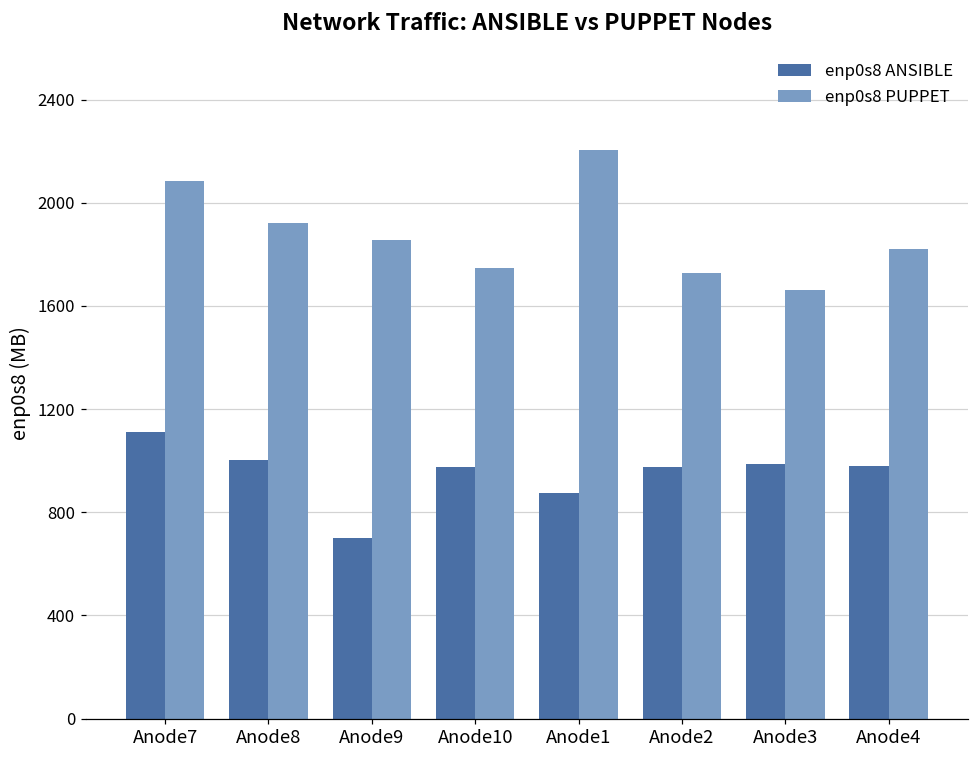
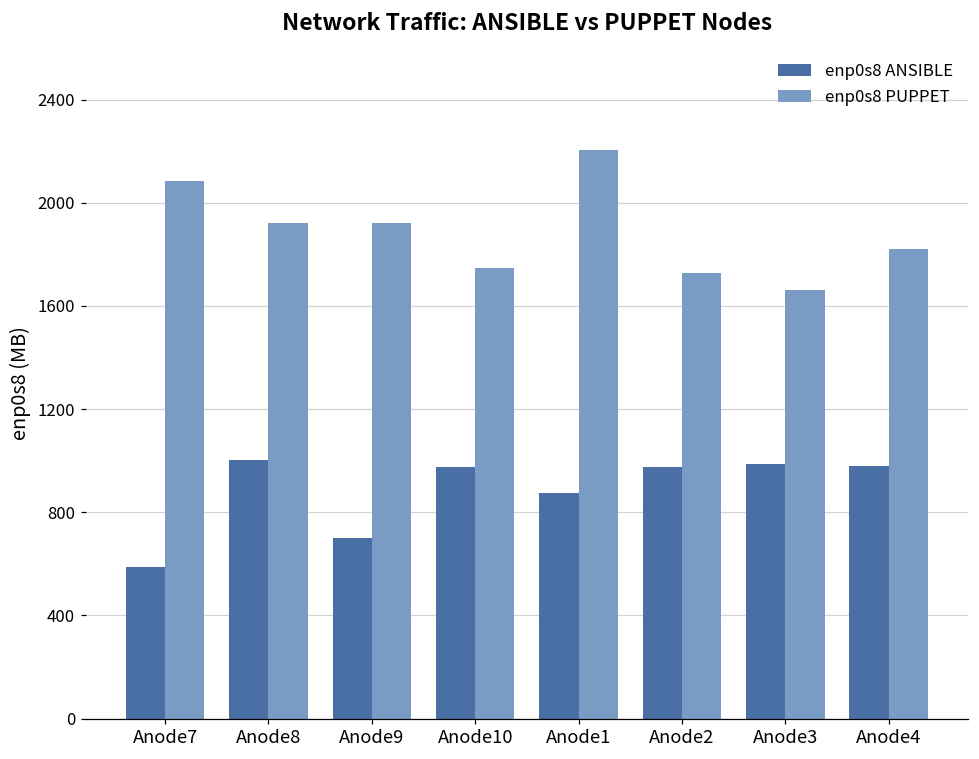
  {
    "enp0s8 ANSIBLE": {
-     "Anode7": 1110,
+     "Anode7": 590,
      "Anode8": 1000,
      "Anode9": 700,
      "Anode10": 980,
      "Anode1": 870,
      "Anode2": 980,
      "Anode3": 990,
      "Anode4": 980
    },
    "enp0s8 PUPPET": {
      "Anode7": 2080,
      "Anode8": 1920,
-     "Anode9": 1850,
+     "Anode9": 1920,
      "Anode10": 1750,
      "Anode1": 2200,
      "Anode2": 1730,
      "Anode3": 1660,
      "Anode4": 1820
    }
  }
